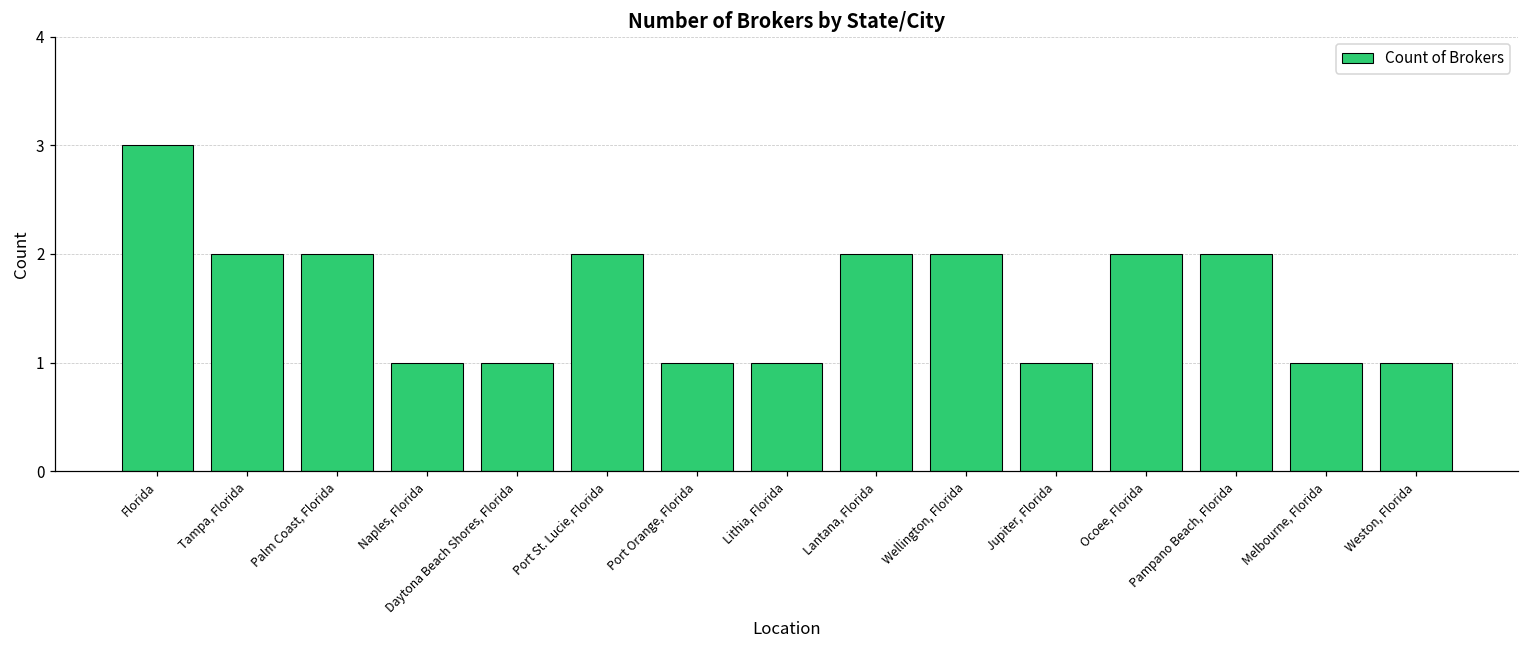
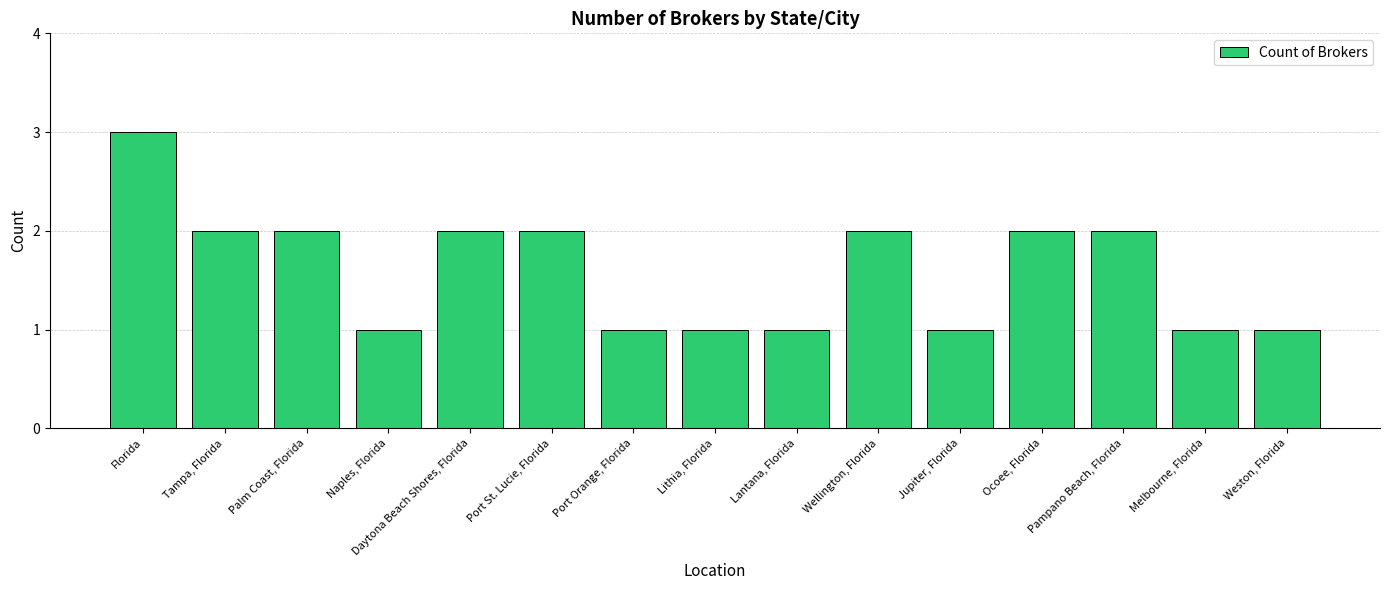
  {
    "Florida": 3,
    "Tampa, Florida": 2,
    "Palm Coast, Florida": 2,
    "Naples, Florida": 1,
-   "Daytona Beach Shores, Florida": 1,
+   "Daytona Beach Shores, Florida": 2,
    "Port St. Lucie, Florida": 2,
    "Port Orange, Florida": 1,
    "Lithia, Florida": 1,
-   "Lantana, Florida": 2,
+   "Lantana, Florida": 1,
    "Wellington, Florida": 2,
    "Jupiter, Florida": 1,
    "Ocoee, Florida": 2,
    "Pampano Beach, Florida": 2,
    "Melbourne, Florida": 1,
    "Weston, Florida": 1
  }
